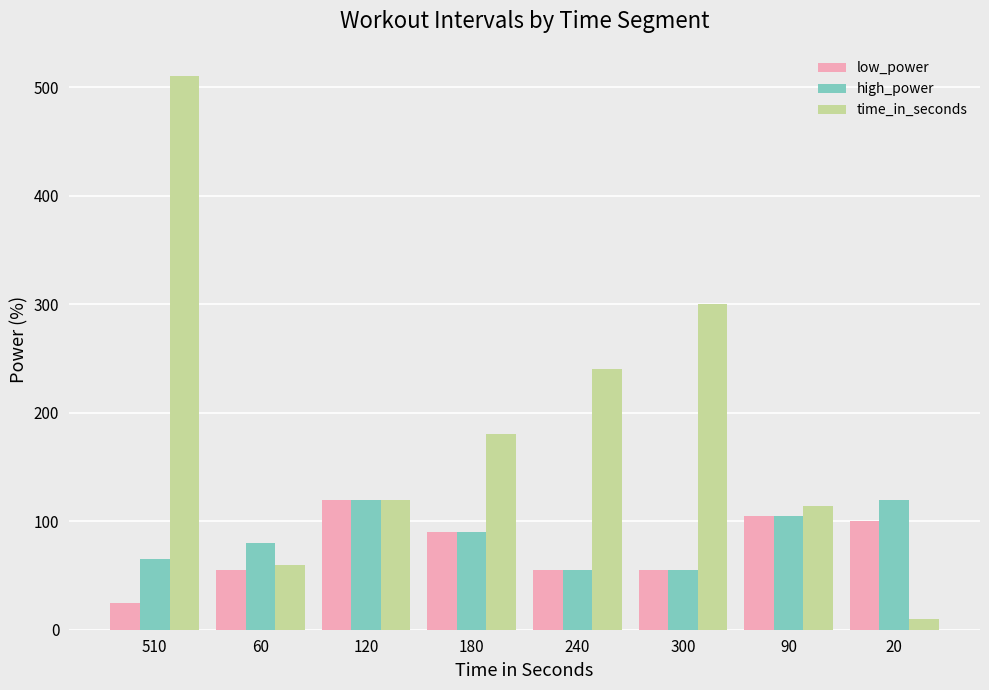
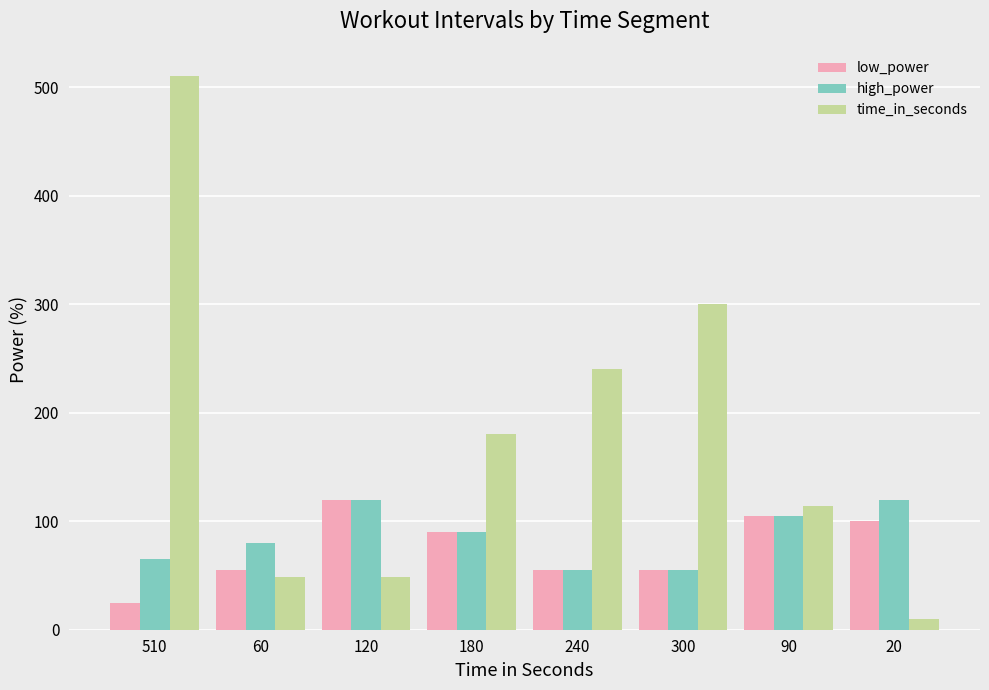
  {
    "low_power": {
      "510": 25,
      "60": 55,
      "120": 120,
      "180": 90,
      "240": 55,
      "300": 55,
      "90": 105,
      "20": 100
    },
    "high_power": {
      "510": 65,
      "60": 80,
      "120": 120,
      "180": 90,
      "240": 55,
      "300": 55,
      "90": 105,
      "20": 120
    },
    "time_in_seconds": {
      "510": 510,
-     "60": 60,
-     "120": 120,
+     "60": 49,
+     "120": 49,
      "180": 180,
      "240": 240,
      "300": 300,
      "90": 114,
      "20": 10
    }
  }
